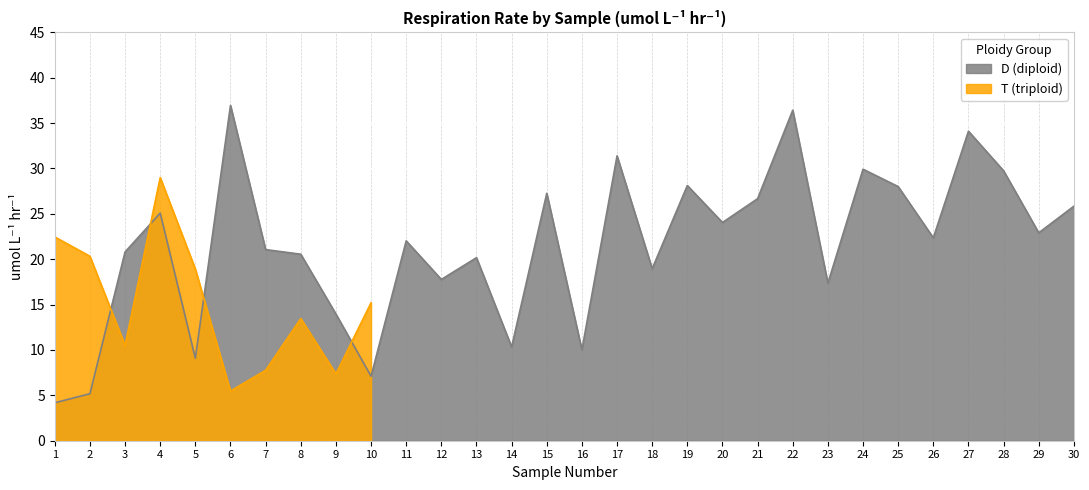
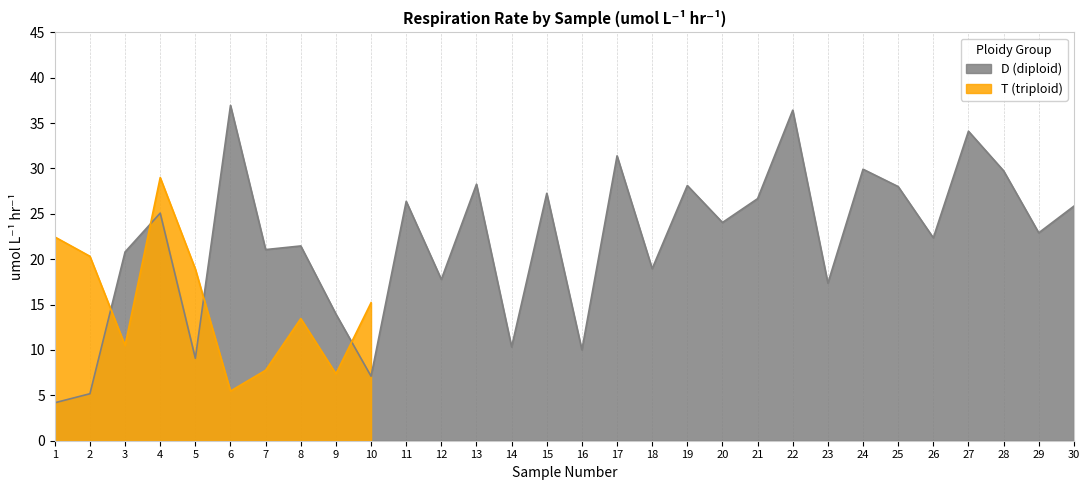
  {
    "D (diploid)": {
      "1": 4,
      "2": 5,
      "3": 21,
      "4": 25,
      "5": 9,
      "6": 37,
      "7": 21,
-     "8": 20.6,
+     "8": 21.5,
      "9": 14,
      "10": 7,
-     "11": 22,
+     "11": 26,
      "12": 18,
-     "13": 20,
+     "13": 28,
      "14": 10,
      "15": 27,
      "16": 10,
      "17": 31,
      "18": 19,
      "19": 28,
      "20": 24,
      "21": 27,
      "22": 36,
      "23": 17,
      "24": 30,
      "25": 28,
      "26": 22,
      "27": 34,
      "28": 30,
      "29": 23,
      "30": 26
    },
    "T (triploid)": {
      "1": 22,
      "2": 20,
      "3": 11,
      "4": 29,
      "5": 19,
      "6": 5,
      "7": 8,
      "8": 13,
      "9": 7,
      "10": 15
    }
  }
